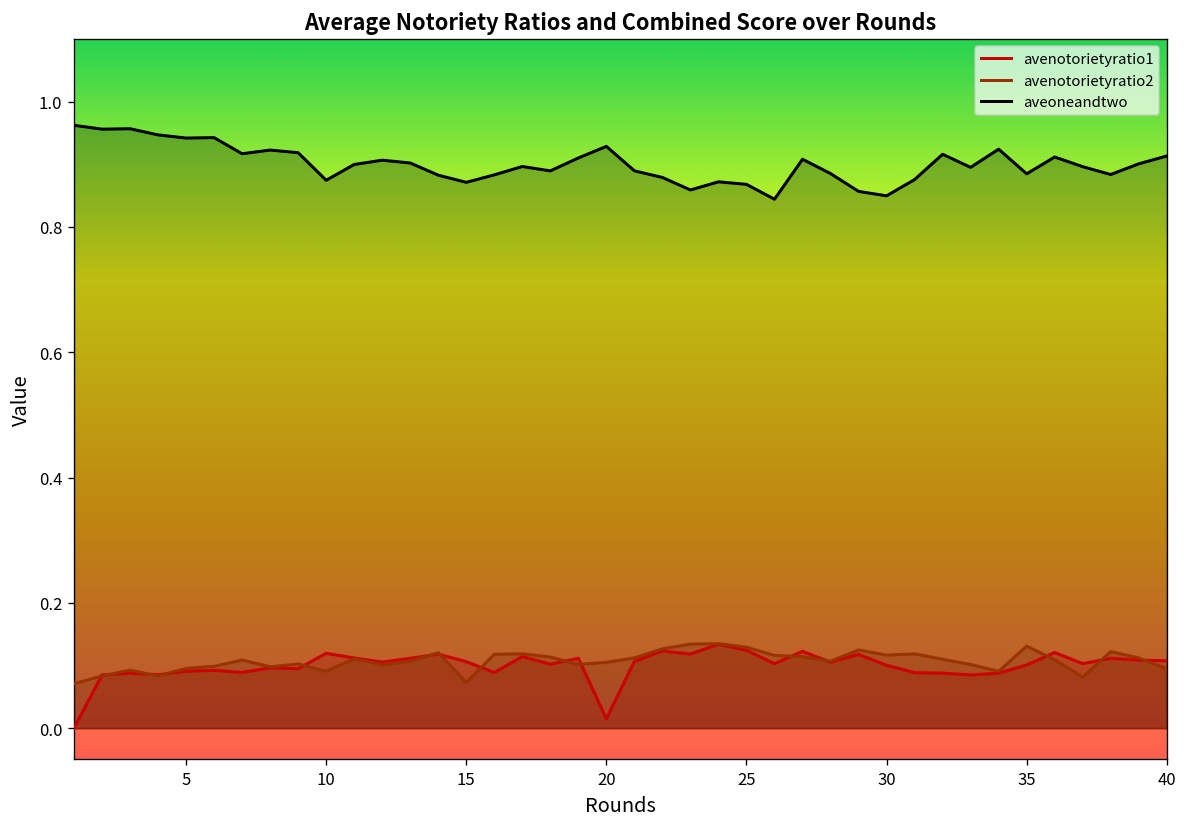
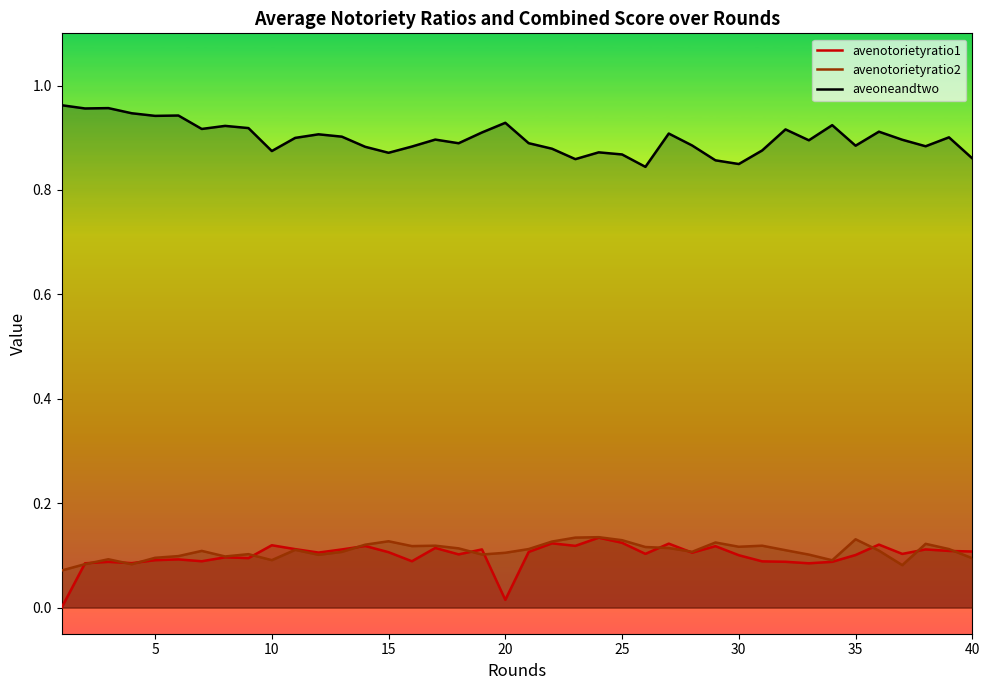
  {
    "avenotorietyratio1": {
      "10": 0.12,
      "15": 0.11,
      "20": 0.01,
      "25": 0.12,
      "30": 0.10,
      "35": 0.10,
      "40": 0.11
    },
    "avenotorietyratio2": {
      "10": 0.09,
-     "15": 0.07,
+     "15": 0.13,
      "20": 0.11,
      "25": 0.13,
      "30": 0.12,
      "35": 0.13,
      "40": 0.09
    },
    "aveoneandtwo": {
      "5": 0.94,
      "10": 0.87,
      "15": 0.87,
      "20": 0.93,
      "25": 0.87,
      "30": 0.85,
      "35": 0.88,
-     "40": 0.91
+     "40": 0.86
    }
  }
